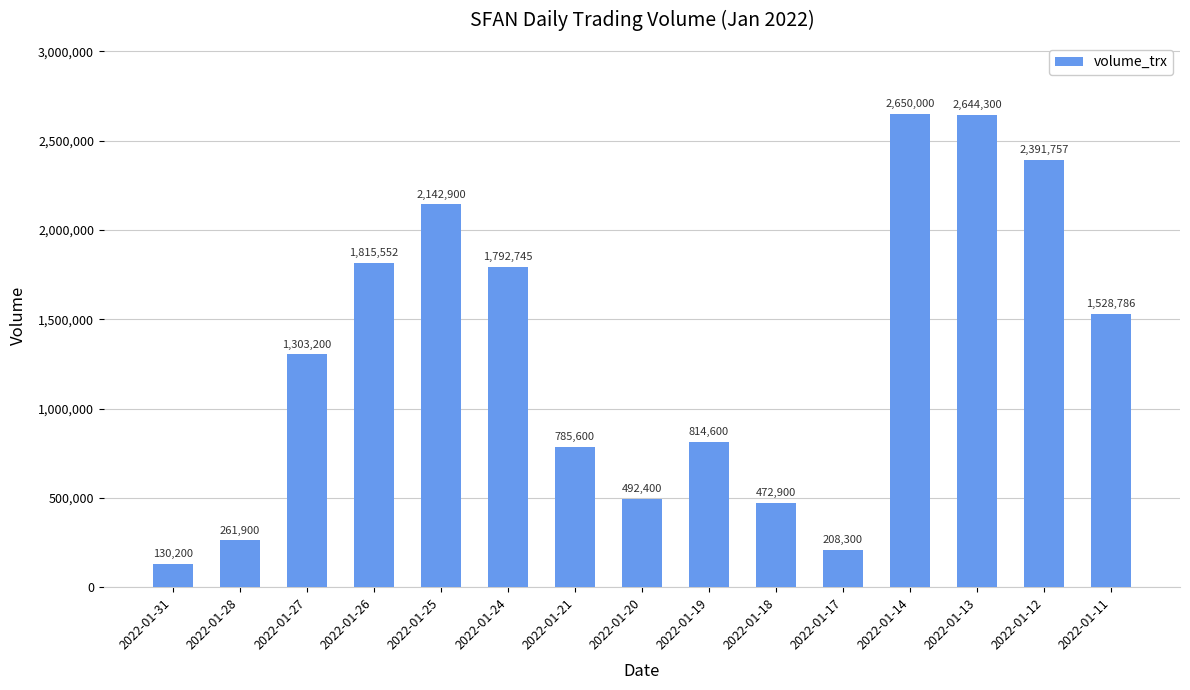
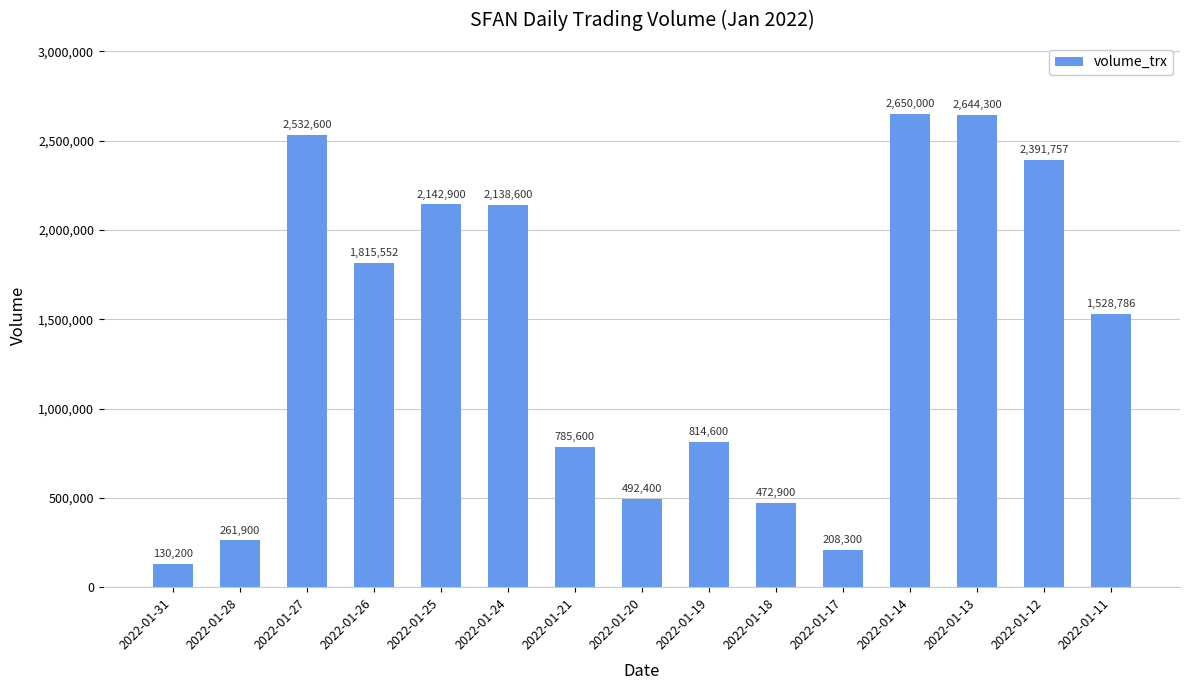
  {
    "2022-01-31": "130,200",
    "2022-01-28": "261,900",
-   "2022-01-27": "1,303,200",
+   "2022-01-27": "2,532,600",
    "2022-01-26": "1,815,552",
    "2022-01-25": "2,142,900",
-   "2022-01-24": "1,792,745",
+   "2022-01-24": "2,138,600",
    "2022-01-21": "785,600",
    "2022-01-20": "492,400",
    "2022-01-19": "814,600",
    "2022-01-18": "472,900",
    "2022-01-17": "208,300",
    "2022-01-14": "2,650,000",
    "2022-01-13": "2,644,300",
    "2022-01-12": "2,391,757",
    "2022-01-11": "1,528,786"
  }
